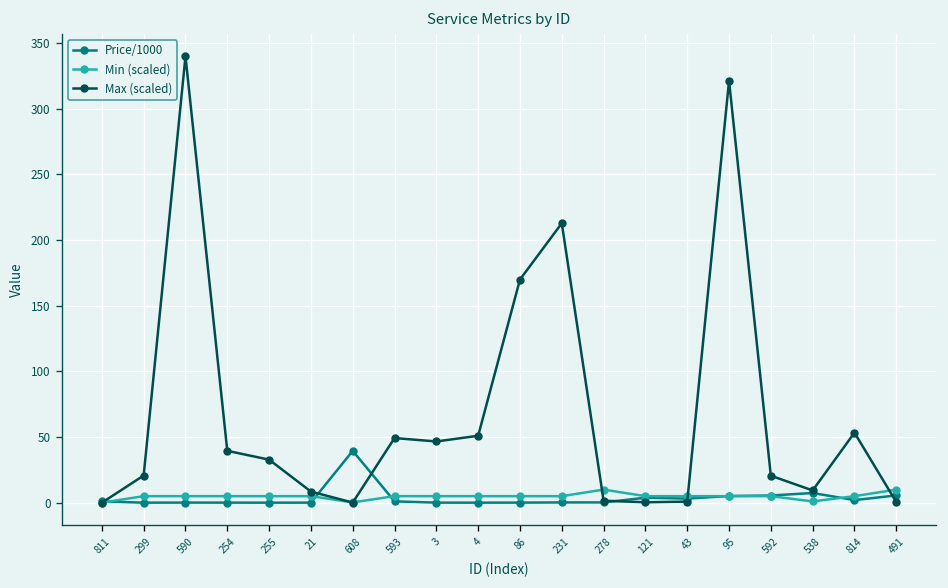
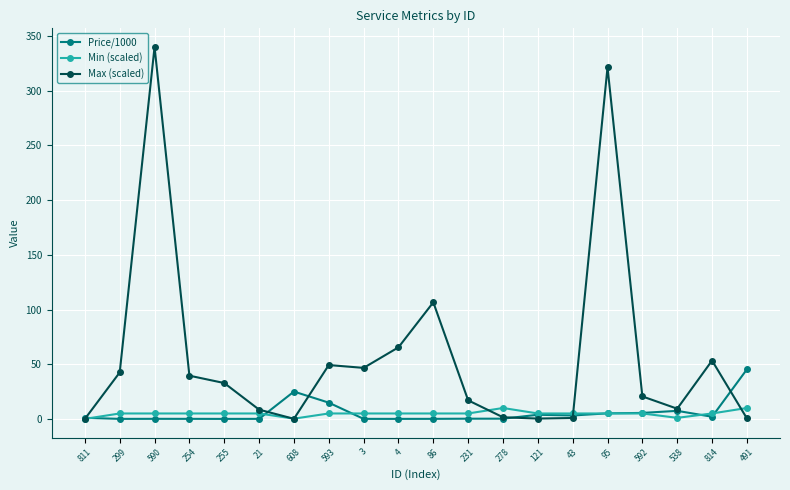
  {
    "Price/1000": {
      "299": 0,
      "590": 0,
      "254": 0,
      "255": 0,
      "21": 0,
-     "608": 40,
-     "593": 1,
+     "608": 25,
+     "593": 15,
      "3": 0,
      "4": 0,
      "86": 0,
      "231": 0,
      "814": 2,
-     "491": 6
+     "491": 45
    },
    "Min (scaled)": {
      "299": 5,
      "590": 5,
      "254": 5,
      "255": 5,
      "21": 5,
      "593": 5,
      "3": 5,
      "4": 5,
      "86": 5,
      "231": 5,
      "278": 10,
      "538": 1,
      "814": 5,
      "491": 10
    },
    "Max (scaled)": {
-     "299": 21,
+     "299": 43,
      "590": 340,
      "254": 40,
      "255": 33,
      "21": 9,
      "593": 49,
      "3": 47,
-     "4": 51,
-     "86": 170,
-     "231": 213,
+     "4": 65,
+     "86": 107,
+     "231": 17,
      "121": 0,
      "95": 321,
      "592": 21,
      "814": 53,
      "491": 1
    }
  }
